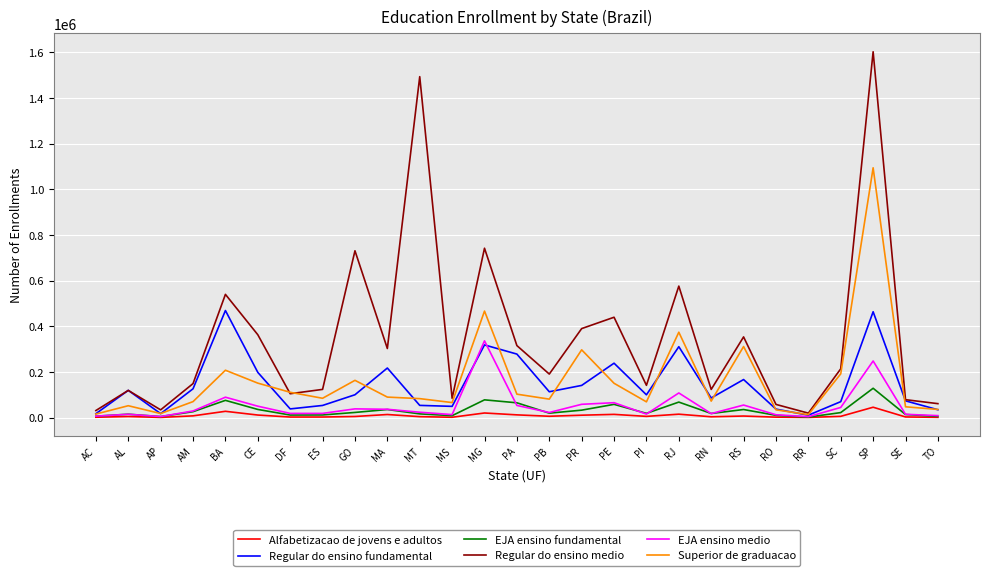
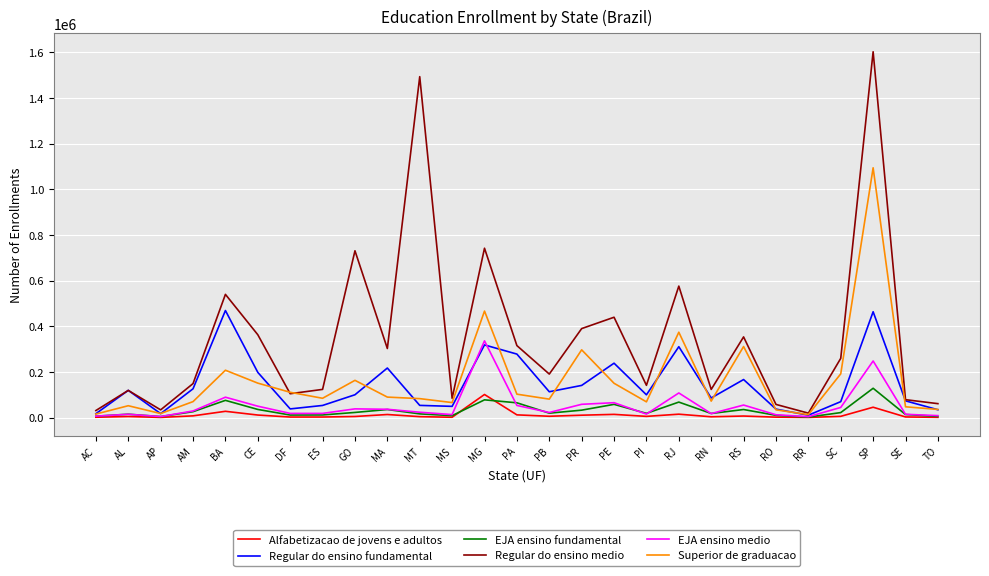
  {
    "Alfabetizacao de jovens e adultos": {
      "AM": 10000,
      "BA": 30000,
      "CE": 10000,
      "GO": 10000,
      "MA": 10000,
      "MT": 0,
-     "MG": 20000,
+     "MG": 100000,
      "PA": 10000,
      "PB": 10000,
      "PR": 10000,
      "PE": 10000,
      "RJ": 20000,
      "RN": 0,
      "RS": 10000,
      "SC": 10000,
      "SP": 50000
    },
    "Regular do ensino fundamental": {
      "AM": 130000,
      "BA": 470000,
      "CE": 200000,
      "DF": 40000,
      "ES": 50000,
      "GO": 100000,
      "MA": 220000,
      "MT": 50000,
      "MS": 50000,
      "MG": 320000,
      "PA": 280000,
      "PB": 110000,
      "PR": 140000,
      "PE": 240000,
      "PI": 100000,
      "RJ": 310000,
      "RN": 90000,
      "RS": 170000,
      "SC": 70000,
      "SP": 460000
    },
    "EJA ensino fundamental": {
      "BA": 80000,
      "CE": 40000,
      "GO": 20000,
      "MG": 80000,
      "PA": 60000,
      "PR": 30000,
      "RJ": 70000,
      "RS": 40000,
      "SC": 20000,
      "SP": 130000
    },
    "Regular do ensino medio": {
      "AC": 30000,
      "AP": 30000,
      "AM": 150000,
      "BA": 540000,
      "CE": 360000,
      "ES": 120000,
      "GO": 730000,
      "MA": 300000,
      "MT": 1490000,
      "MS": 80000,
      "MG": 740000,
      "PA": 320000,
      "PB": 190000,
      "PR": 390000,
      "PE": 440000,
      "PI": 140000,
      "RJ": 580000,
      "RN": 120000,
      "RS": 350000,
      "RO": 60000,
-     "SC": 210000,
+     "SC": 260000,
      "SP": 1600000,
      "TO": 60000
    },
    "EJA ensino medio": {
      "BA": 90000,
      "CE": 50000,
      "GO": 40000,
      "MG": 340000,
      "PA": 50000,
      "PR": 60000,
      "RJ": 110000,
      "RS": 60000,
      "SC": 40000,
      "SP": 250000
    },
    "Superior de graduacao": {
      "AL": 50000,
      "AM": 70000,
      "BA": 210000,
      "CE": 150000,
      "ES": 80000,
      "GO": 160000,
      "MA": 90000,
      "MT": 80000,
      "MS": 70000,
      "MG": 470000,
      "PA": 100000,
      "PB": 80000,
      "PR": 300000,
      "PE": 150000,
      "PI": 70000,
      "RJ": 370000,
      "RN": 70000,
      "RS": 310000,
      "SC": 190000,
      "SP": 1090000,
      "SE": 50000
    }
  }
